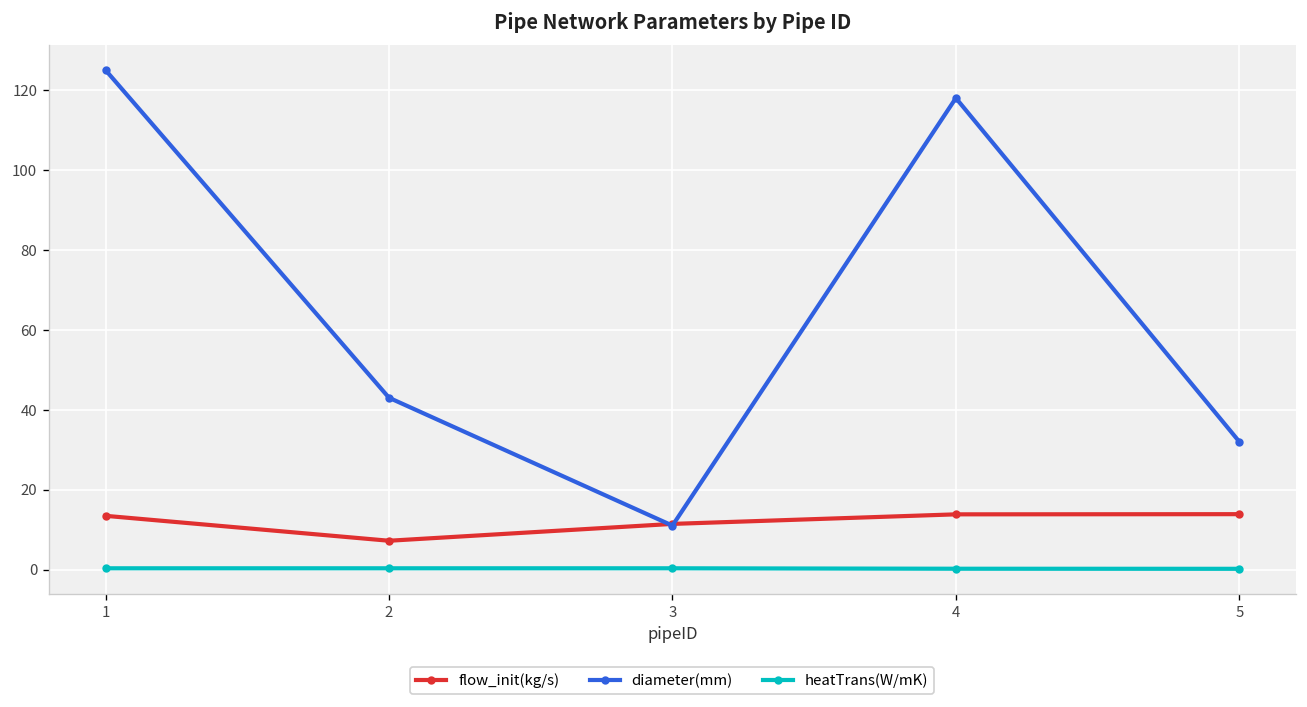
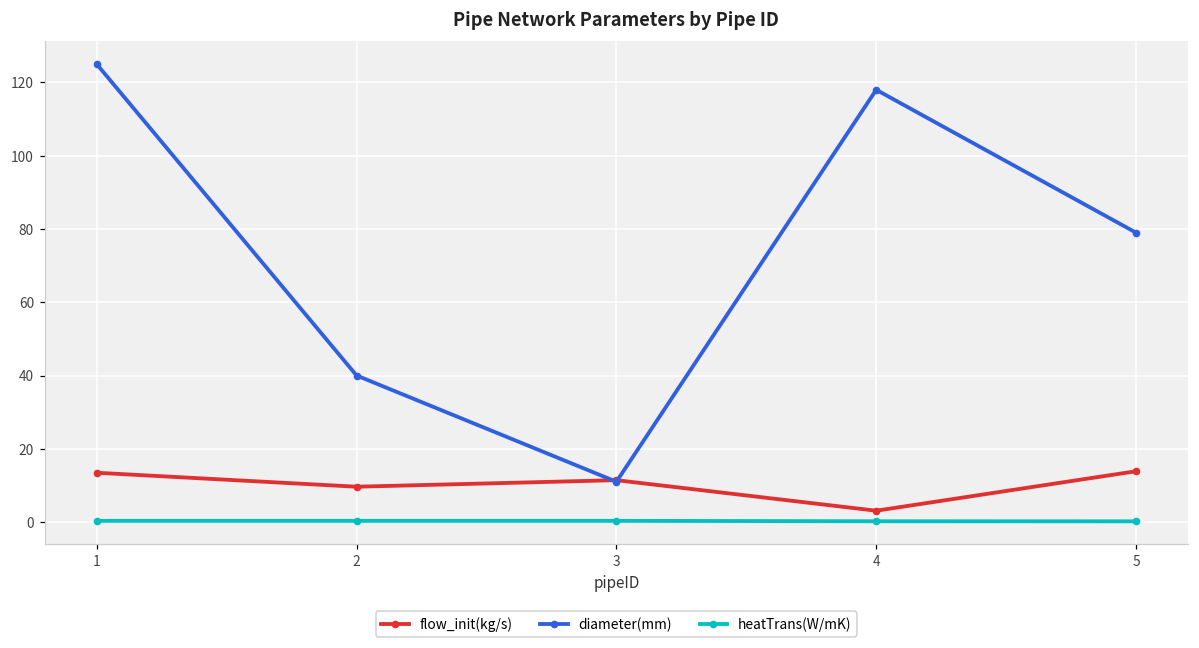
  {
    "flow_init(kg/s)": {
      "1": 13,
-     "2": 7,
-     "4": 14,
+     "2": 10,
+     "4": 3,
      "5": 14
    },
    "diameter(mm)": {
      "1": 125,
-     "2": 43,
+     "2": 40,
      "4": 118,
-     "5": 32
+     "5": 79
    },
    "heatTrans(W/mK)": {
      "1": 0,
      "2": 0,
      "3": 0,
      "4": 0,
      "5": 0
    }
  }
